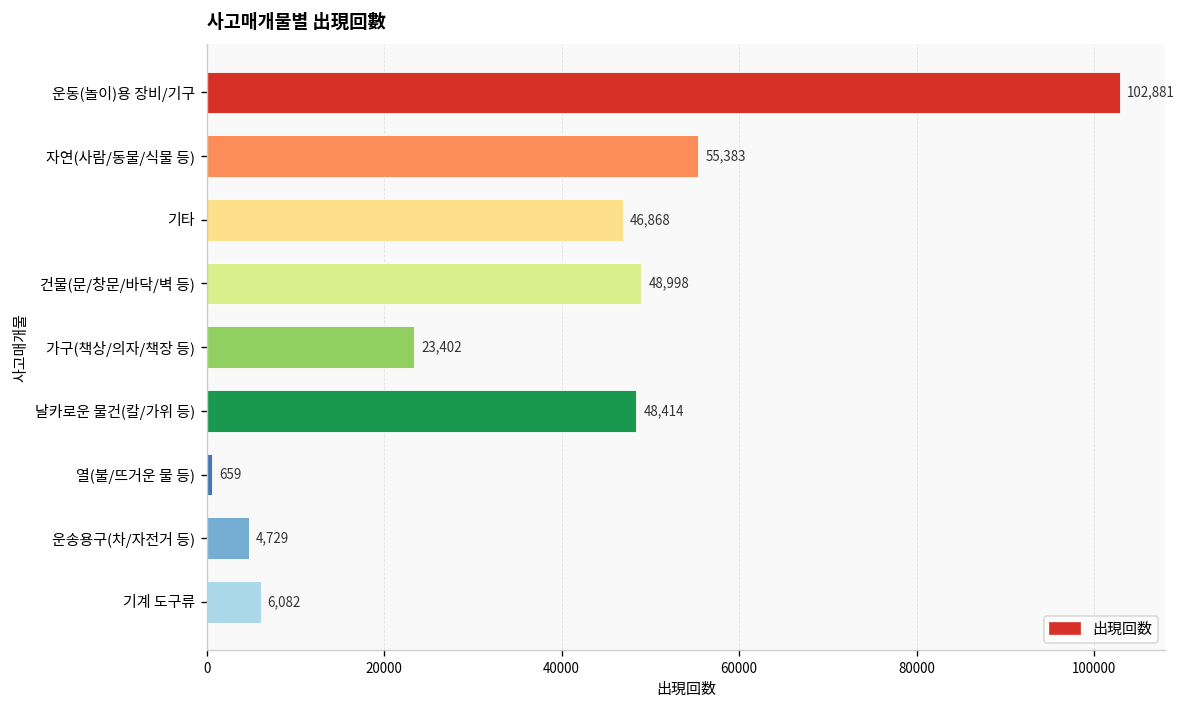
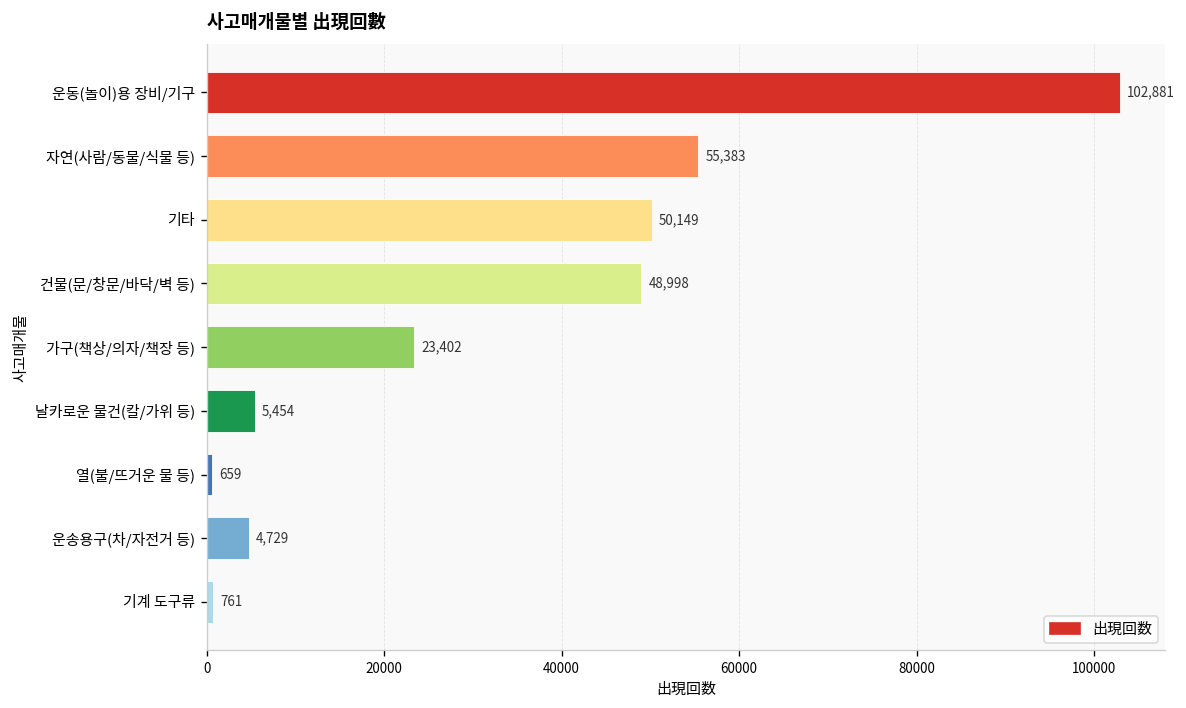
  {
    "운동(놀이)용 장비/기구": "102,881",
    "자연(사람/동물/식물 등)": "55,383",
-   "기타": "46,868",
+   "기타": "50,149",
    "건물(문/창문/바닥/벽 등)": "48,998",
    "가구(책상/의자/책장 등)": "23,402",
-   "날카로운 물건(칼/가위 등)": "48,414",
+   "날카로운 물건(칼/가위 등)": "5,454",
    "열(불/뜨거운 물 등)": "659",
    "운송용구(차/자전거 등)": "4,729",
-   "기계 도구류": "6,082"
+   "기계 도구류": "761"
  }
